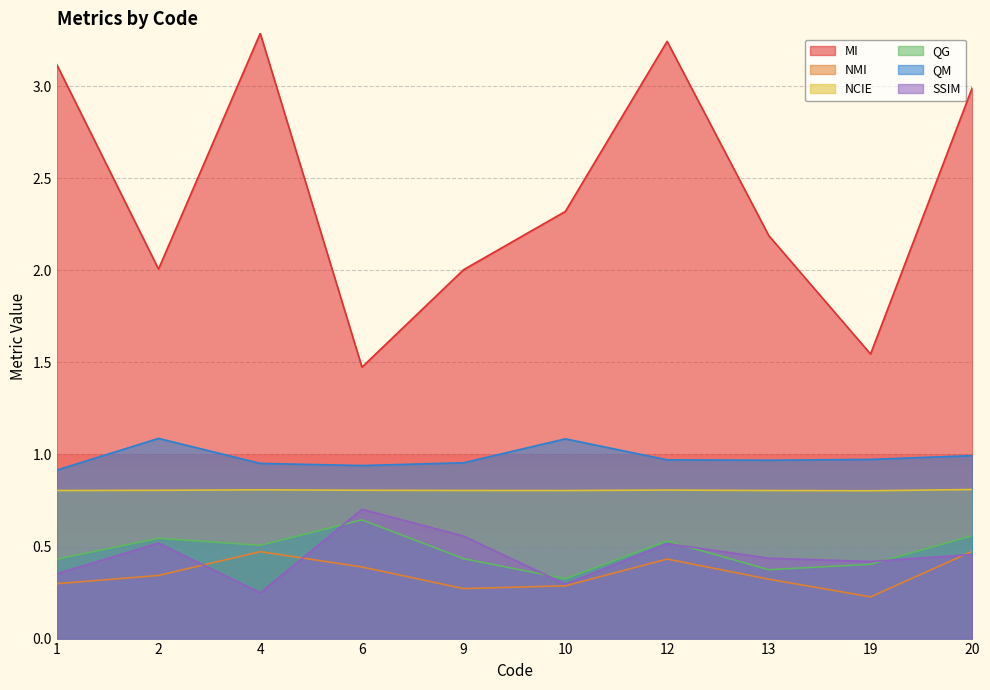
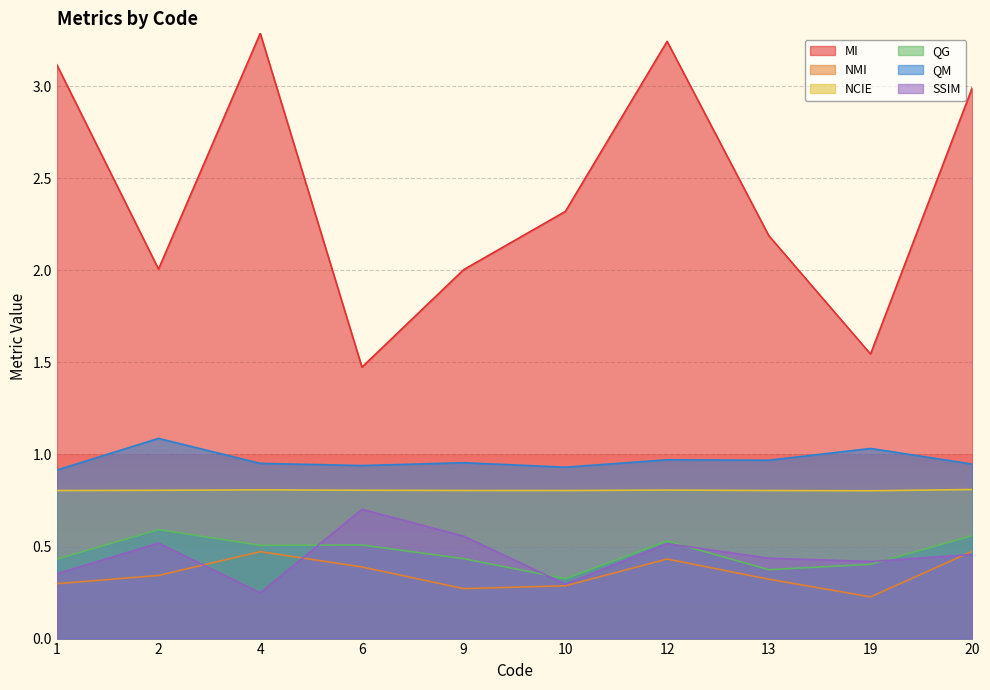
  {
    "MI": {
      "1": 3.12,
      "2": 2.01,
      "4": 3.29,
      "6": 1.47,
      "9": 2.00,
      "10": 2.32,
      "12": 3.24,
      "13": 2.19,
      "19": 1.55,
      "20": 2.99
    },
    "QG": {
      "1": 0.43,
-     "2": 0.55,
+     "2": 0.59,
      "4": 0.51,
-     "6": 0.64,
+     "6": 0.51,
      "9": 0.43,
      "10": 0.33,
      "12": 0.53,
      "13": 0.37,
      "19": 0.40,
      "20": 0.56
    },
    "QM": {
      "1": 0.92,
      "2": 1.09,
      "4": 0.95,
      "6": 0.94,
      "9": 0.96,
-     "10": 1.09,
+     "10": 0.93,
      "12": 0.97,
      "13": 0.97,
-     "19": 0.97,
-     "20": 0.99
+     "19": 1.03,
+     "20": 0.95
    },
    "SSIM": {
      "1": 0.35,
      "2": 0.52,
      "4": 0.25,
      "6": 0.70,
      "9": 0.56,
      "12": 0.52,
      "13": 0.44,
      "19": 0.42,
      "20": 0.46
    }
  }
